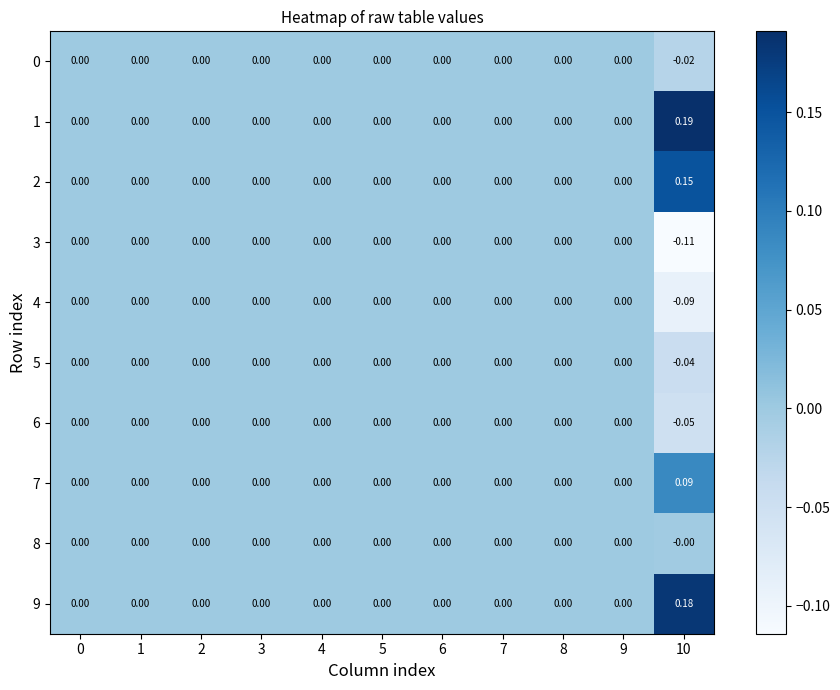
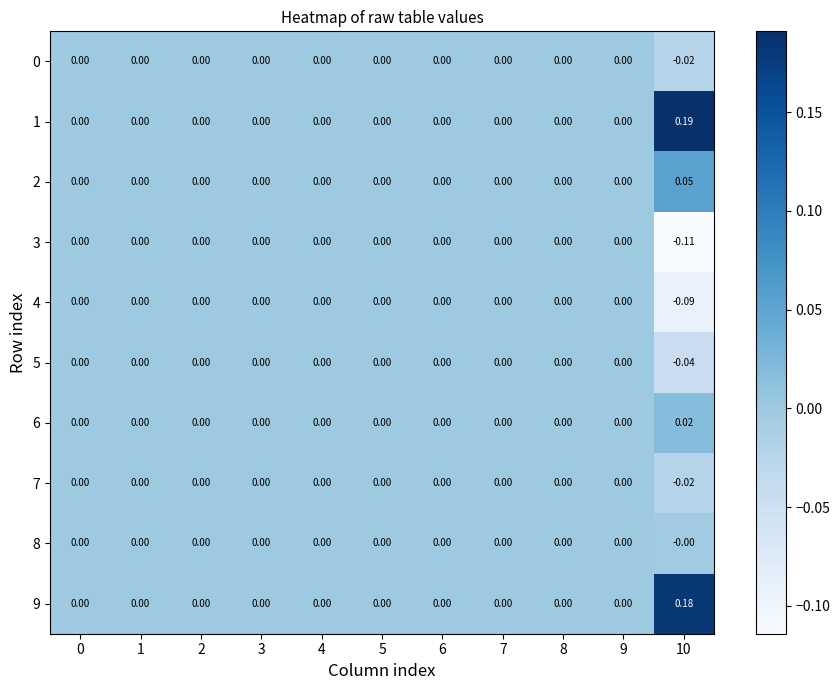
  {
    "0": {
      "0": 0.00,
      "1": 0.00,
      "2": 0.00,
      "3": 0.00,
      "4": 0.00,
      "5": 0.00,
      "6": 0.00,
      "7": 0.00,
      "8": 0.00,
      "9": 0.00,
      "10": -0.02
    },
    "1": {
      "0": 0.00,
      "1": 0.00,
      "2": 0.00,
      "3": 0.00,
      "4": 0.00,
      "5": 0.00,
      "6": 0.00,
      "7": 0.00,
      "8": 0.00,
      "9": 0.00,
      "10": 0.19
    },
    "2": {
      "0": 0.00,
      "1": 0.00,
      "2": 0.00,
      "3": 0.00,
      "4": 0.00,
      "5": 0.00,
      "6": 0.00,
      "7": 0.00,
      "8": 0.00,
      "9": 0.00,
-     "10": 0.15
+     "10": 0.05
    },
    "3": {
      "0": 0.00,
      "1": 0.00,
      "2": 0.00,
      "3": 0.00,
      "4": 0.00,
      "5": 0.00,
      "6": 0.00,
      "7": 0.00,
      "8": 0.00,
      "9": 0.00,
      "10": -0.11
    },
    "4": {
      "0": 0.00,
      "1": 0.00,
      "2": 0.00,
      "3": 0.00,
      "4": 0.00,
      "5": 0.00,
      "6": 0.00,
      "7": 0.00,
      "8": 0.00,
      "9": 0.00,
      "10": -0.09
    },
    "5": {
      "0": 0.00,
      "1": 0.00,
      "2": 0.00,
      "3": 0.00,
      "4": 0.00,
      "5": 0.00,
      "6": 0.00,
      "7": 0.00,
      "8": 0.00,
      "9": 0.00,
      "10": -0.04
    },
    "6": {
      "0": 0.00,
      "1": 0.00,
      "2": 0.00,
      "3": 0.00,
      "4": 0.00,
      "5": 0.00,
      "6": 0.00,
      "7": 0.00,
      "8": 0.00,
      "9": 0.00,
-     "10": -0.05
+     "10": 0.02
    },
    "7": {
      "0": 0.00,
      "1": 0.00,
      "2": 0.00,
      "3": 0.00,
      "4": 0.00,
      "5": 0.00,
      "6": 0.00,
      "7": 0.00,
      "8": 0.00,
      "9": 0.00,
-     "10": 0.09
+     "10": -0.02
    },
    "8": {
      "0": 0.00,
      "1": 0.00,
      "2": 0.00,
      "3": 0.00,
      "4": 0.00,
      "5": 0.00,
      "6": 0.00,
      "7": 0.00,
      "8": 0.00,
      "9": 0.00,
      "10": -0.00
    },
    "9": {
      "0": 0.00,
      "1": 0.00,
      "2": 0.00,
      "3": 0.00,
      "4": 0.00,
      "5": 0.00,
      "6": 0.00,
      "7": 0.00,
      "8": 0.00,
      "9": 0.00,
      "10": 0.18
    }
  }
